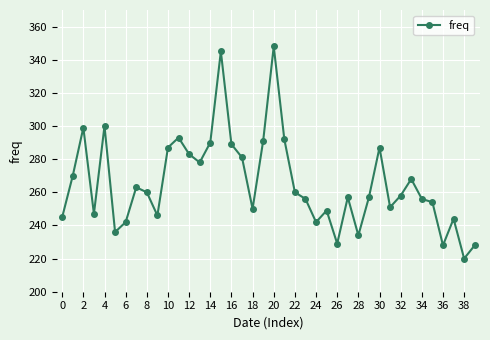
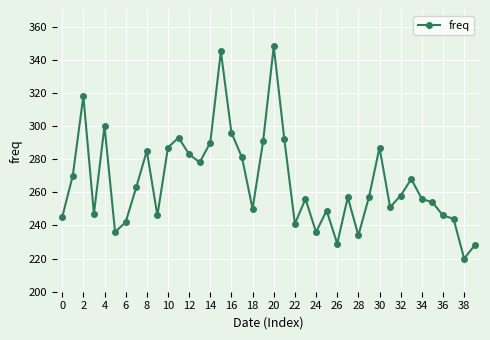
  {
    "0": 245,
-   "2": 299,
+   "2": 318,
    "4": 300,
    "6": 242,
-   "8": 260,
+   "8": 285,
    "10": 287,
    "12": 283,
    "14": 290,
-   "16": 289,
+   "16": 296,
    "18": 250,
    "20": 348,
-   "22": 260,
-   "24": 242,
+   "22": 241,
+   "24": 236,
    "26": 229,
    "28": 234,
    "30": 287,
    "32": 258,
    "34": 256,
-   "36": 228,
+   "36": 246,
    "38": 220
  }
